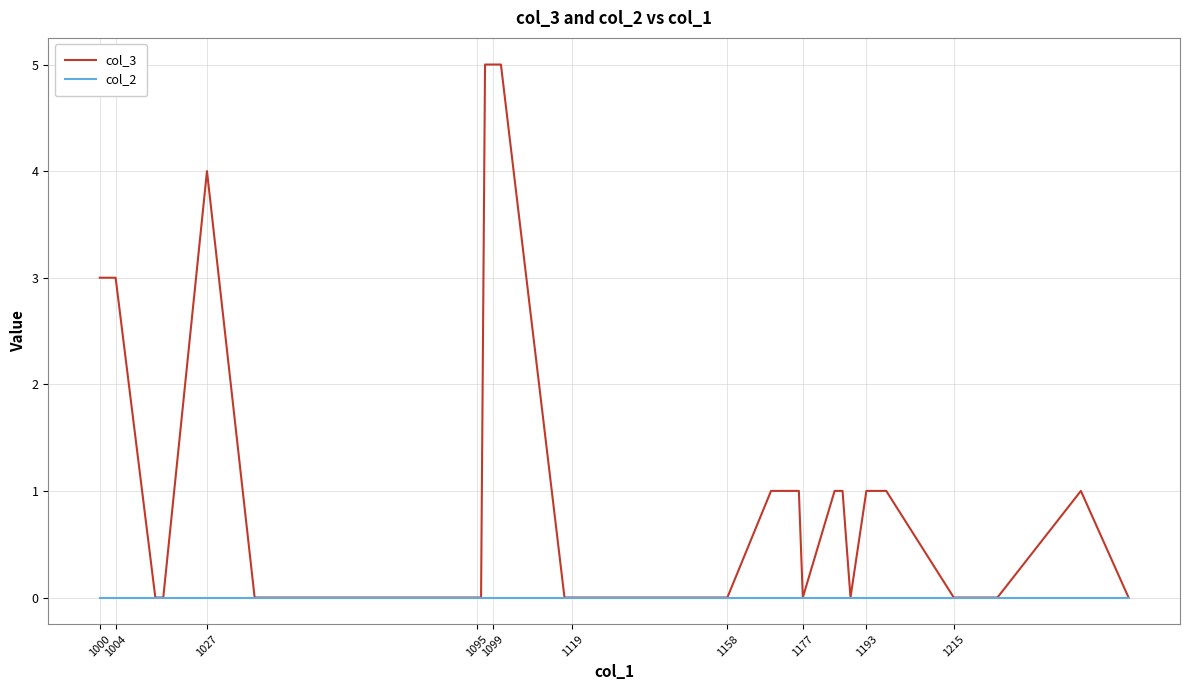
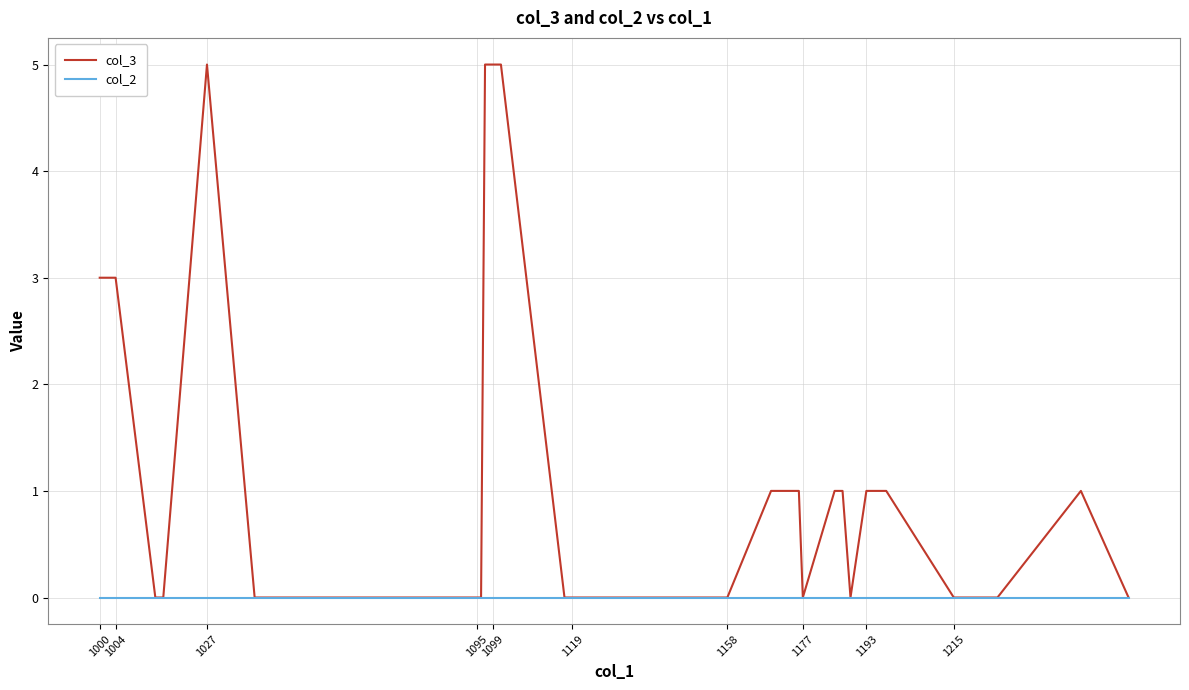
  {
    "col_3": {
      "1000": 3,
      "1004": 3,
-     "1027": 4,
+     "1027": 5,
      "1099": 5,
      "1193": 1
    },
    "col_2": {
      "1000": 0,
      "1004": 0,
      "1027": 0,
      "1099": 0,
      "1193": 0
    }
  }
